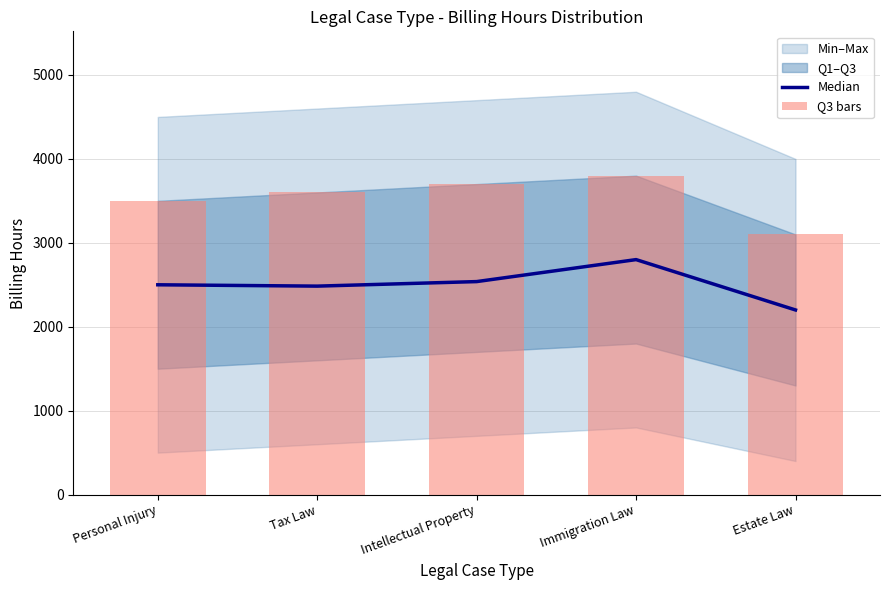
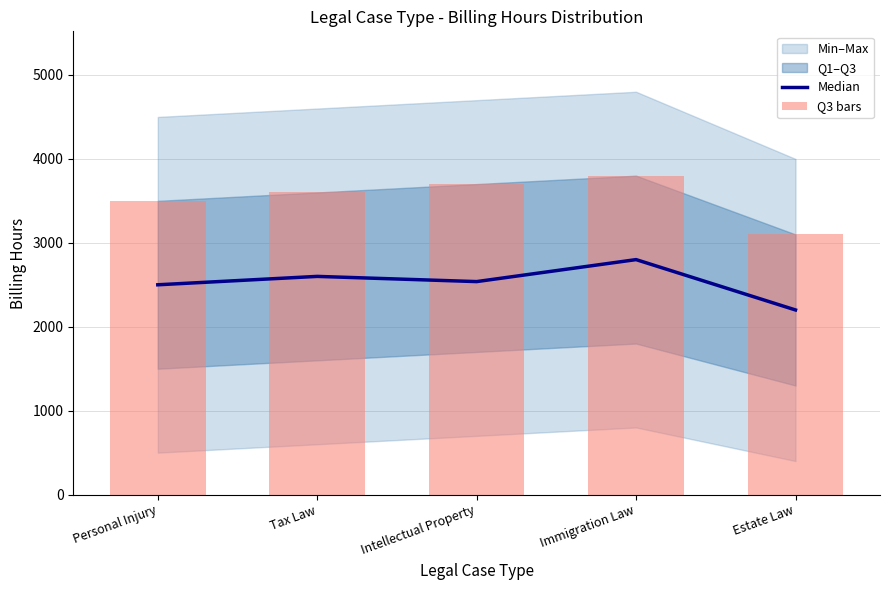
  {
    "Median": {
      "Personal Injury": 2500,
-     "Tax Law": 2500,
+     "Tax Law": 2600,
      "Intellectual Property": 2500,
      "Immigration Law": 2800,
      "Estate Law": 2200
    }
  }
